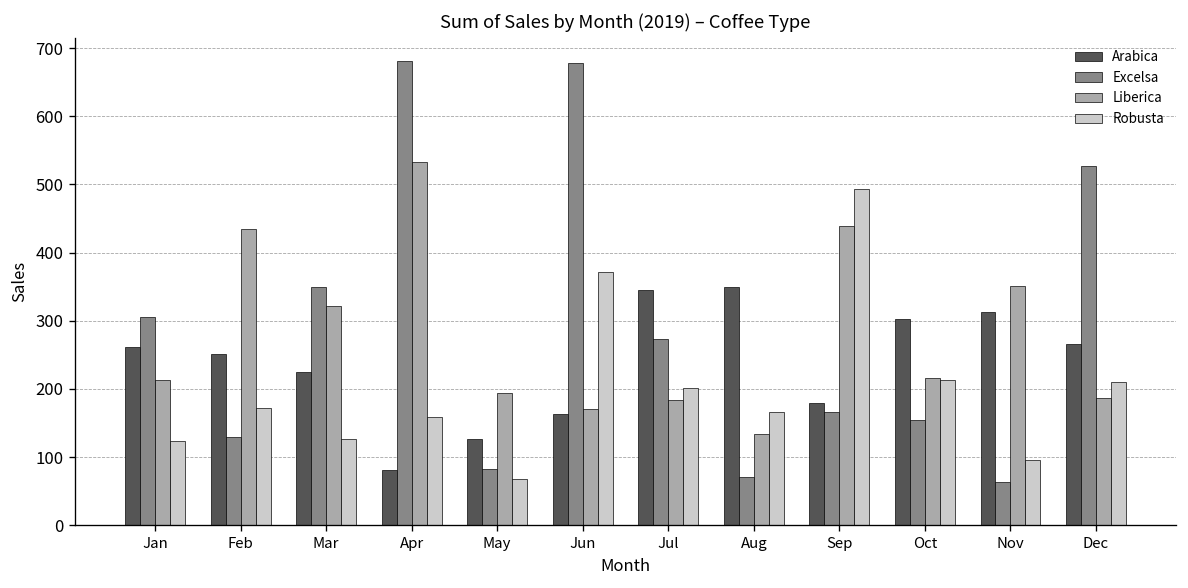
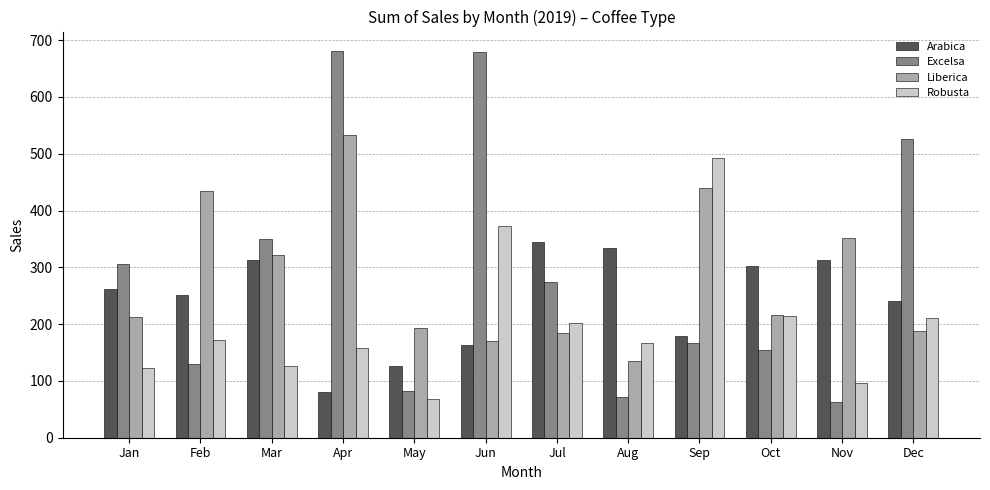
  {
    "Arabica": {
      "Jan": 260,
      "Feb": 250,
-     "Mar": 220,
+     "Mar": 310,
      "Apr": 80,
      "May": 130,
      "Jun": 160,
      "Jul": 350,
-     "Aug": 350,
+     "Aug": 330,
      "Sep": 180,
      "Oct": 300,
      "Nov": 310,
-     "Dec": 270
+     "Dec": 240
    }
  }
